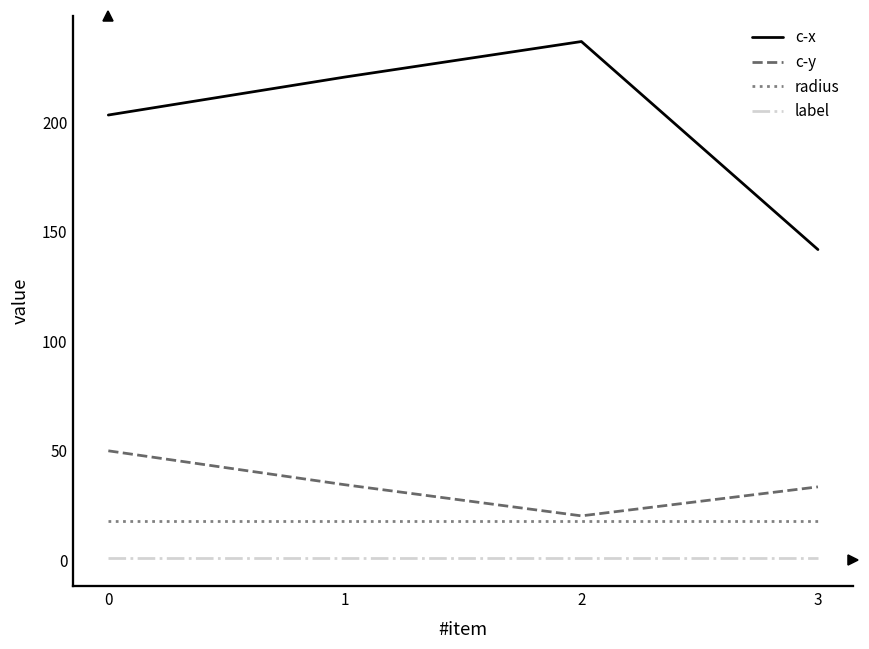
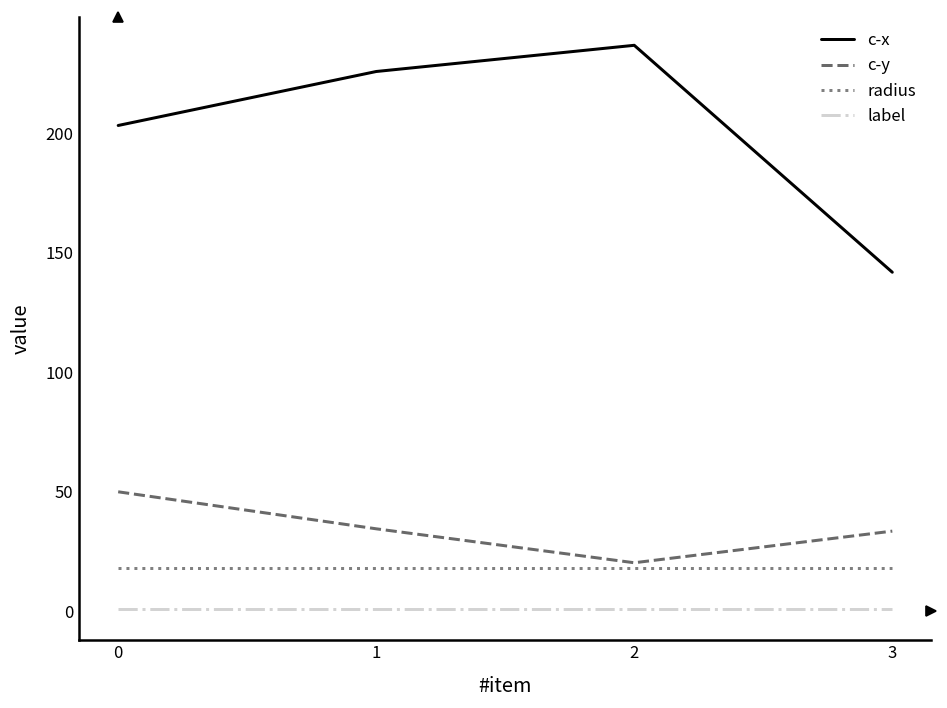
  {
    "c-x": {
      "0": 203,
-     "1": 221,
+     "1": 226,
      "2": 237,
      "3": 142
    },
    "label": {
      "0": 1,
      "1": 1,
      "2": 1,
      "3": 1
    }
  }
